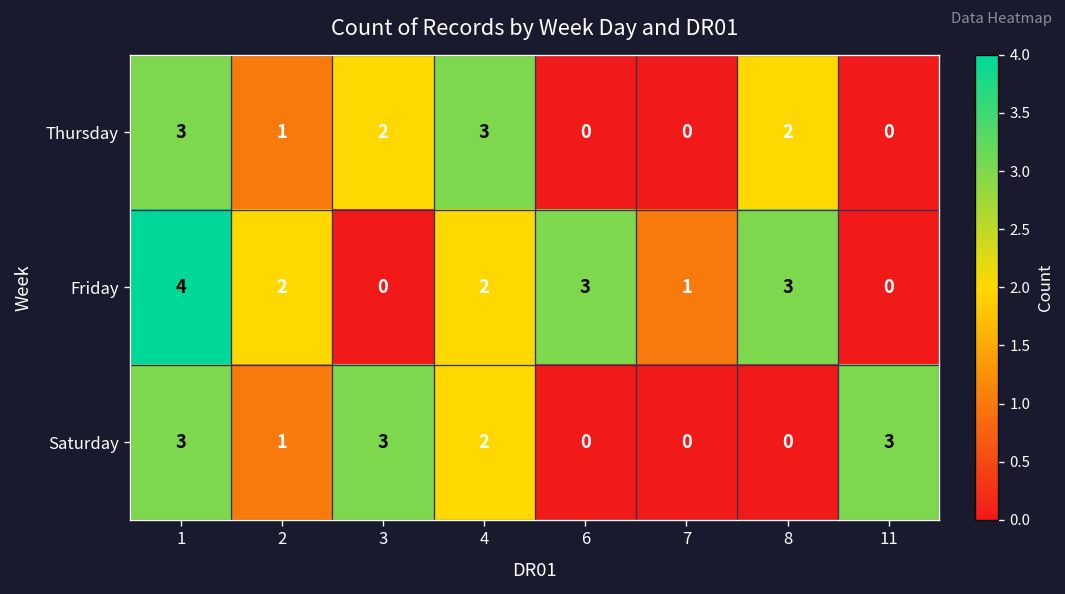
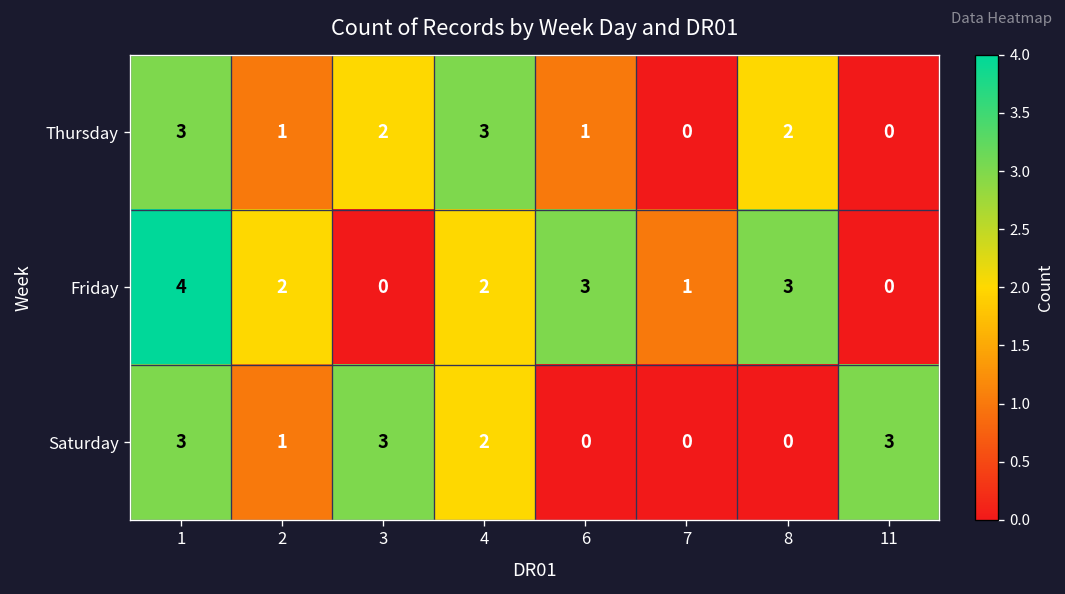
  {
    "Thursday": {
      "1": 3,
      "2": 1,
      "3": 2,
      "4": 3,
-     "6": 0,
+     "6": 1,
      "7": 0,
      "8": 2,
      "11": 0
    },
    "Friday": {
      "1": 4,
      "2": 2,
      "3": 0,
      "4": 2,
      "6": 3,
      "7": 1,
      "8": 3,
      "11": 0
    },
    "Saturday": {
      "1": 3,
      "2": 1,
      "3": 3,
      "4": 2,
      "6": 0,
      "7": 0,
      "8": 0,
      "11": 3
    }
  }
